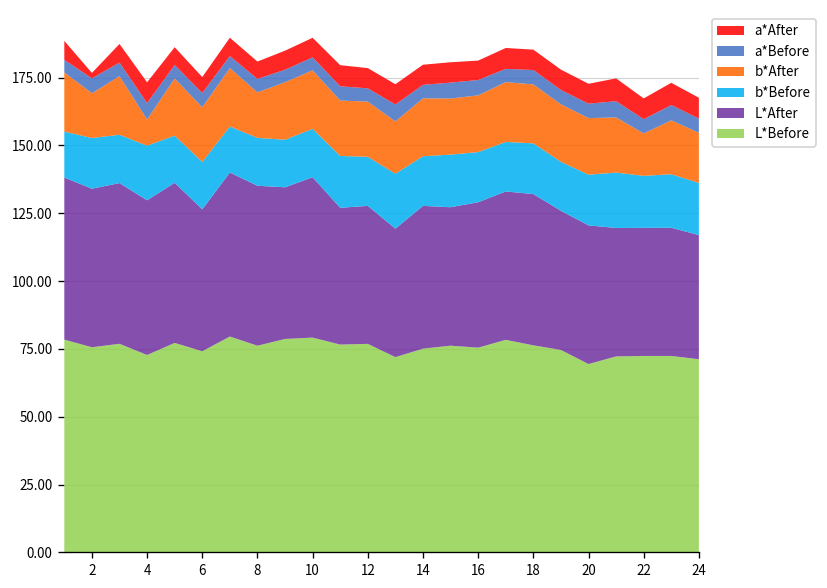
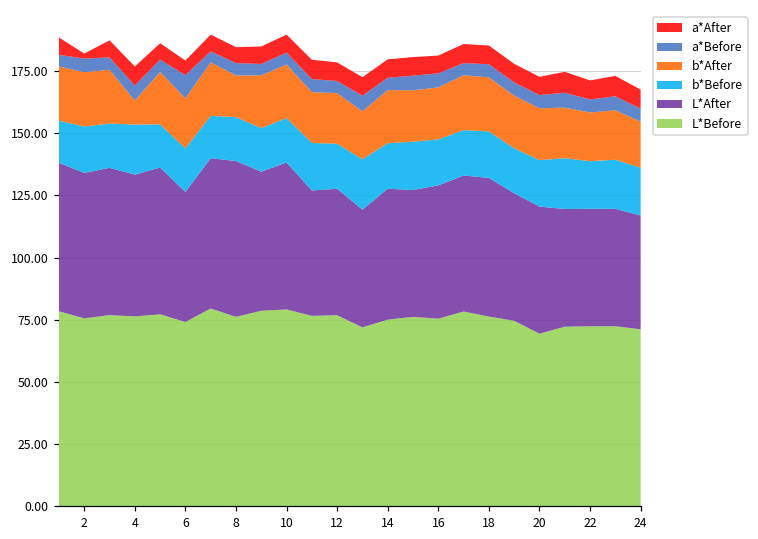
  {
    "L*Before": {
      "2": 76,
-     "4": 73,
+     "4": 76,
      "6": 74,
      "8": 76,
      "10": 79,
      "12": 77,
      "14": 75,
      "16": 75,
      "18": 76,
      "20": 69,
      "22": 72,
      "24": 71
    },
    "L*After": {
      "2": 58,
      "4": 57,
      "6": 52,
-     "8": 59,
+     "8": 63,
      "10": 59,
      "12": 51,
      "14": 53,
      "16": 54,
      "18": 56,
      "20": 51,
      "22": 47,
      "24": 46
    },
    "b*Before": {
      "2": 19,
      "4": 20,
      "6": 17,
      "8": 18,
      "10": 18,
      "12": 18,
      "14": 18,
      "16": 18,
      "18": 19,
      "20": 19,
      "22": 19,
      "24": 19
    },
    "b*After": {
-     "2": 16,
+     "2": 22,
      "4": 10,
      "6": 20,
      "8": 17,
      "10": 22,
      "12": 20,
      "14": 21,
      "16": 21,
      "18": 22,
      "20": 21,
-     "22": 16,
+     "22": 20,
      "24": 18
    },
    "a*Before": {
      "2": 6,
      "4": 6,
-     "6": 5,
+     "6": 9,
      "8": 5,
      "10": 5,
      "12": 5,
      "14": 5,
      "16": 6,
      "18": 5,
      "20": 5,
      "22": 5,
      "24": 5
    },
    "a*After": {
      "2": 2,
      "4": 8,
      "6": 6,
      "8": 6,
      "10": 7,
      "12": 7,
      "14": 7,
      "16": 7,
      "18": 8,
      "20": 7,
      "22": 8,
      "24": 8
    }
  }
